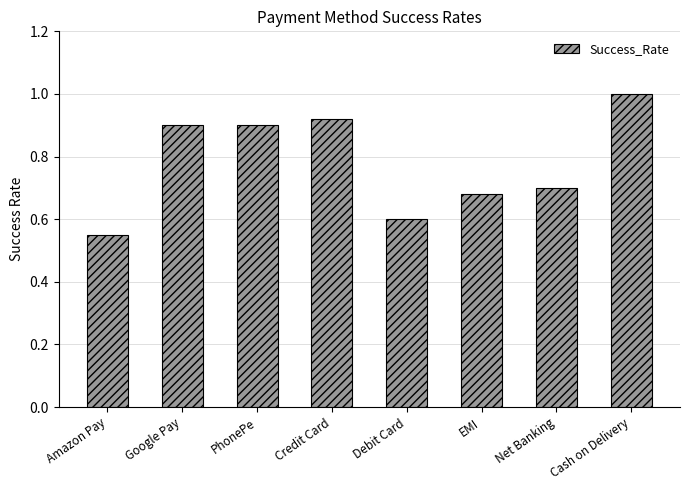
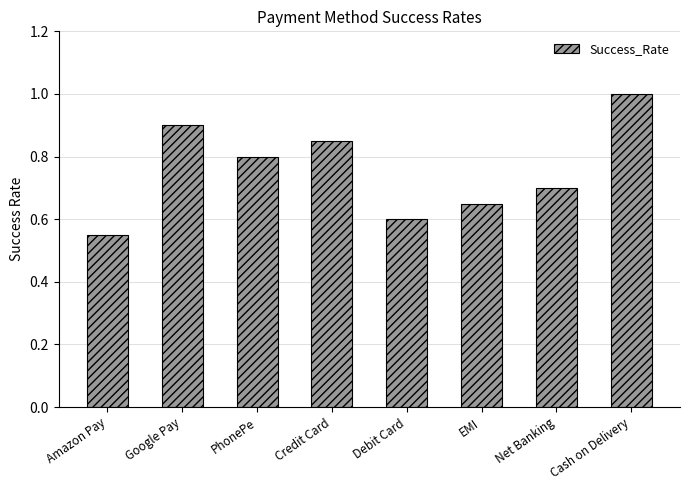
  {
    "Amazon Pay": 0.55,
    "Google Pay": 0.90,
-   "PhonePe": 0.9,
-   "Credit Card": 0.92,
+   "PhonePe": 0.8,
+   "Credit Card": 0.85,
    "Debit Card": 0.60,
-   "EMI": 0.68,
+   "EMI": 0.65,
    "Net Banking": 0.70,
    "Cash on Delivery": 1.00
  }
